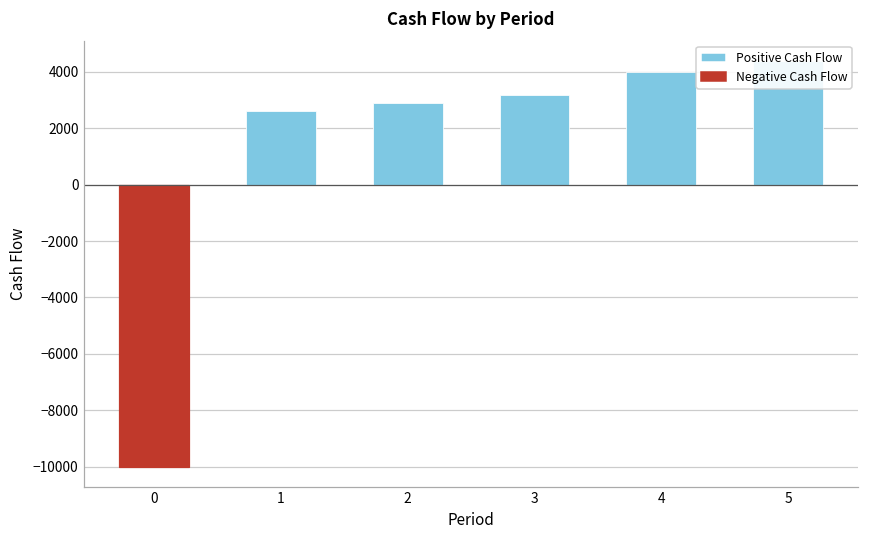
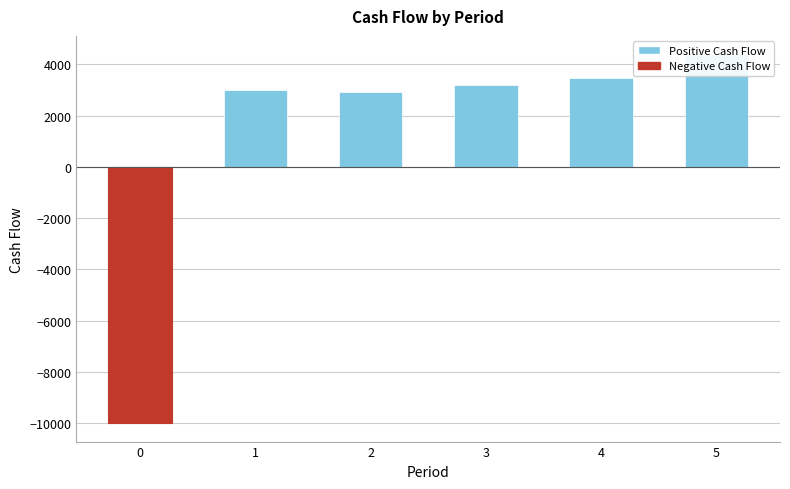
  {
    "0": -10000,
-   "1": 2600,
+   "1": 3000,
    "2": 2900,
    "3": 3200,
-   "4": 4000
+   "4": 3500
  }
